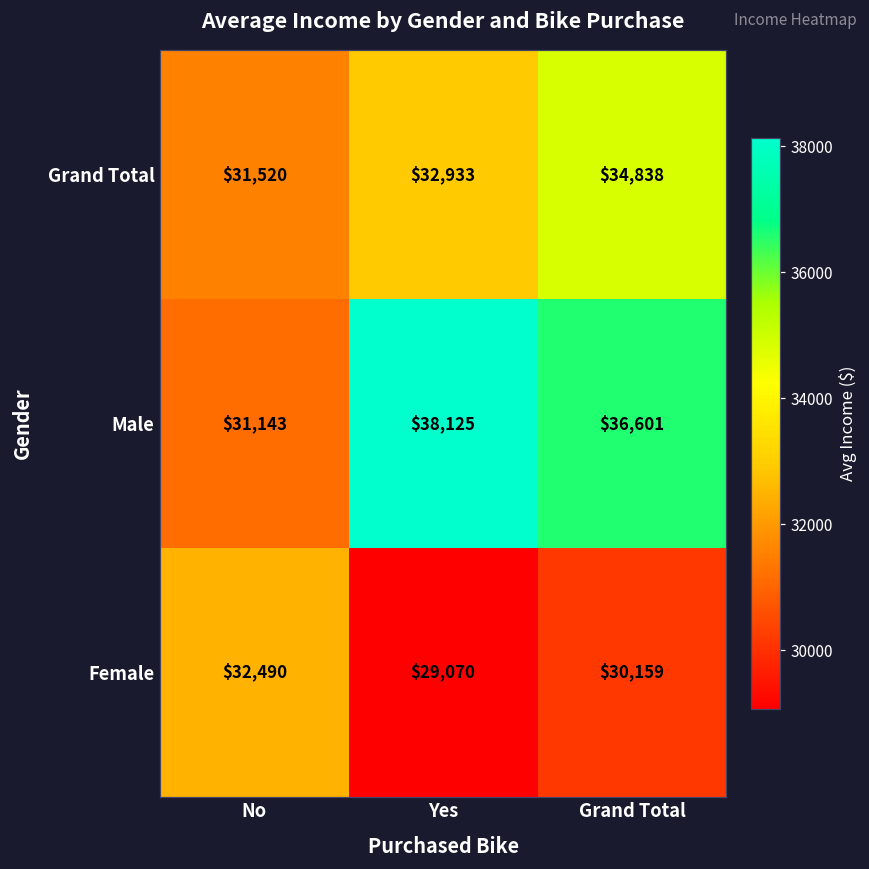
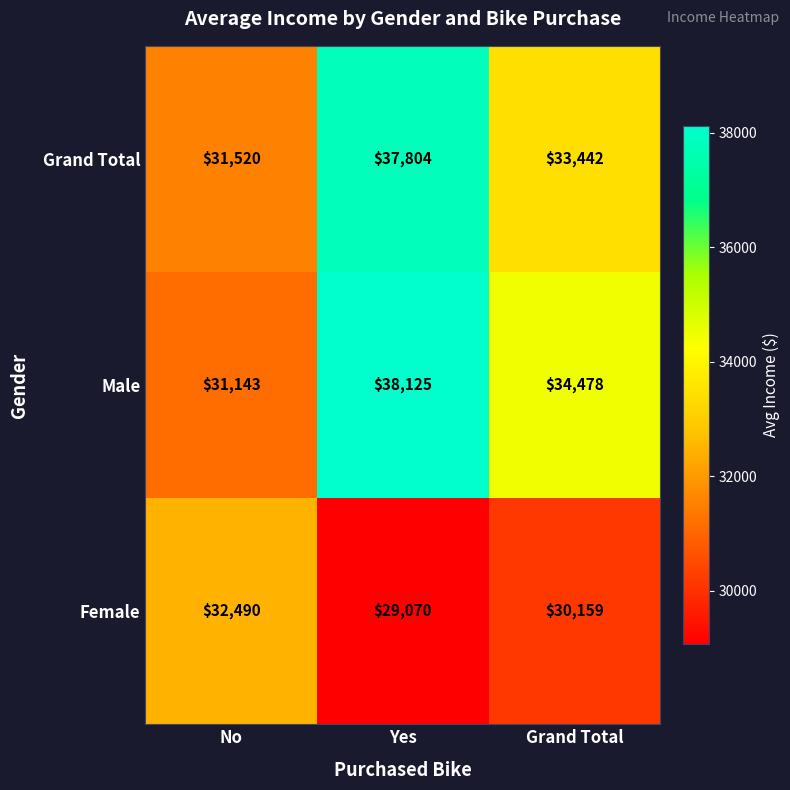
  {
    "Grand Total": {
      "No": "$31,520",
-     "Yes": "$32,933",
-     "Grand Total": "$34,838"
+     "Yes": "$37,804",
+     "Grand Total": "$33,442"
    },
    "Male": {
      "No": "$31,143",
      "Yes": "$38,125",
-     "Grand Total": "$36,601"
+     "Grand Total": "$34,478"
    },
    "Female": {
      "No": "$32,490",
      "Yes": "$29,070",
      "Grand Total": "$30,159"
    }
  }
